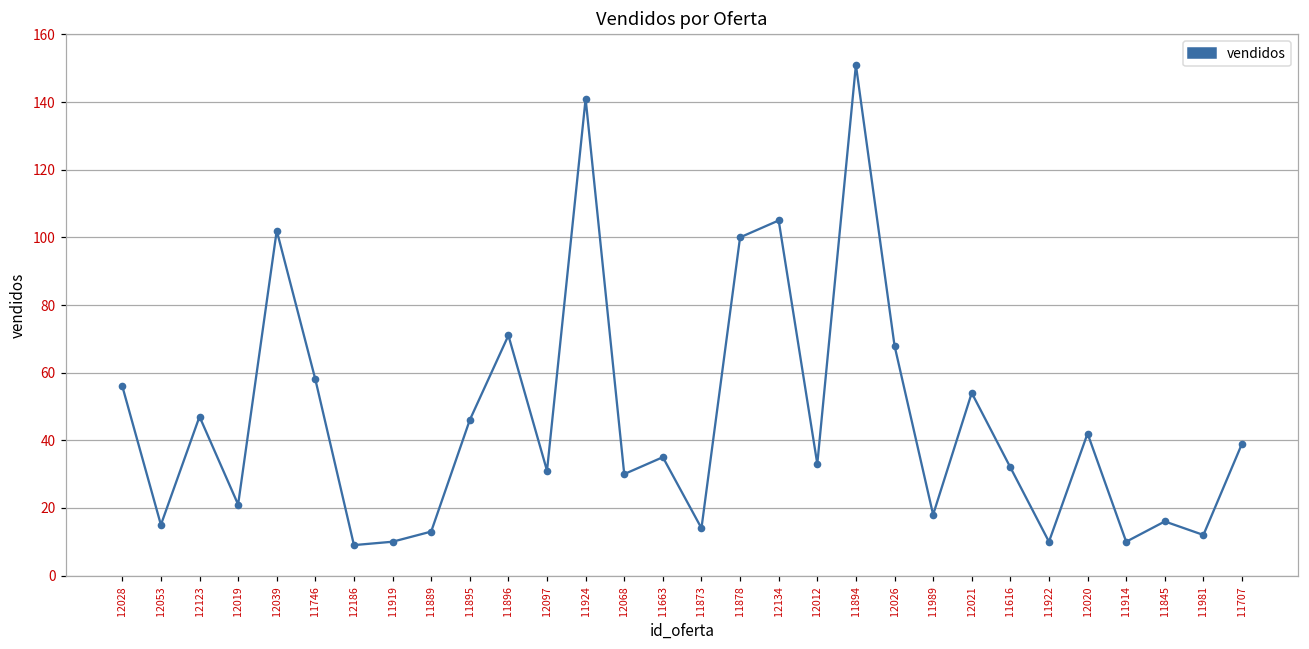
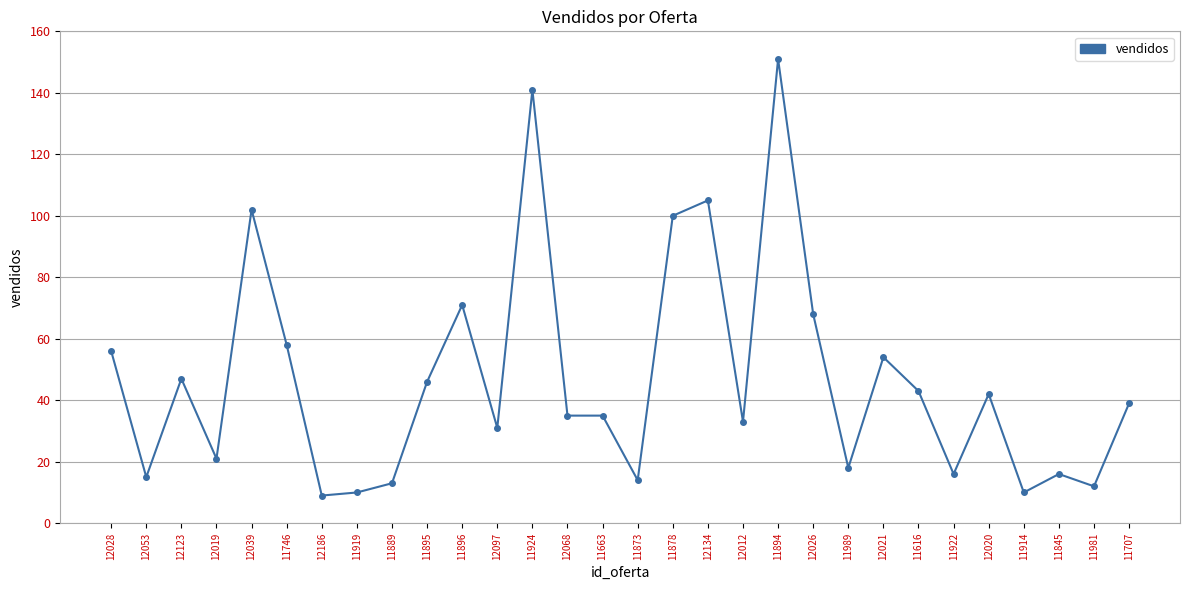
  {
    "12028": 56,
    "12053": 15,
    "12123": 47,
    "12019": 21,
    "12039": 102,
    "11746": 58,
    "12186": 9,
    "11919": 10,
    "11889": 13,
    "11895": 46,
    "11896": 71,
    "12097": 31,
    "11924": 141,
-   "12068": 30,
+   "12068": 35,
    "11663": 35,
    "11873": 14,
    "11878": 100,
    "12134": 105,
    "12012": 33,
    "11894": 151,
    "12026": 68,
    "11989": 18,
    "12021": 54,
-   "11616": 32,
-   "11922": 10,
+   "11616": 43,
+   "11922": 16,
    "12020": 42,
    "11914": 10,
    "11845": 16,
    "11981": 12,
    "11707": 39
  }
